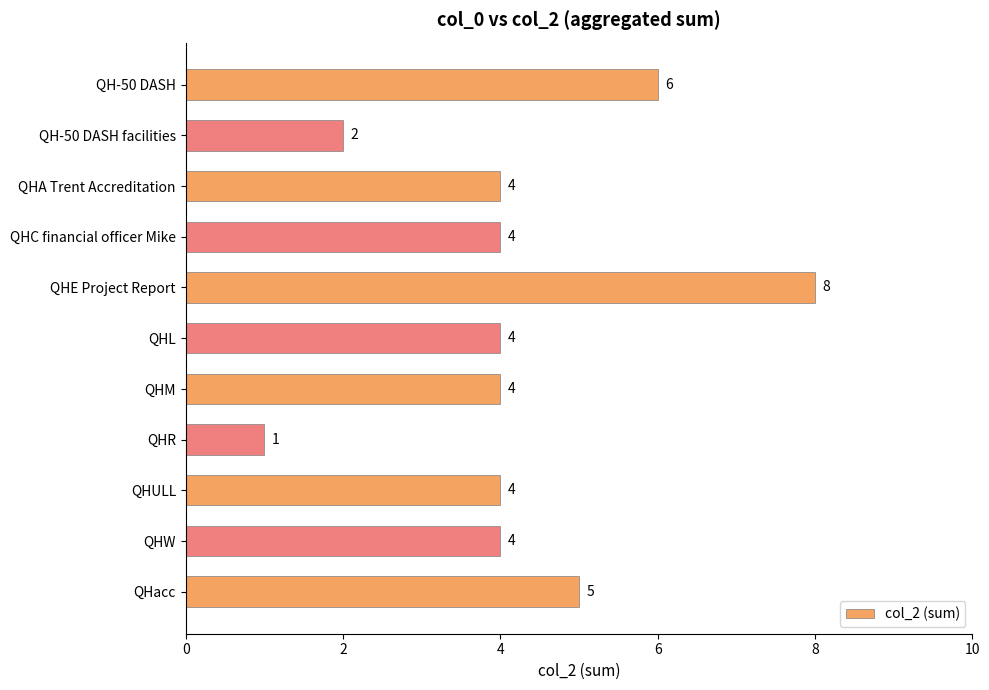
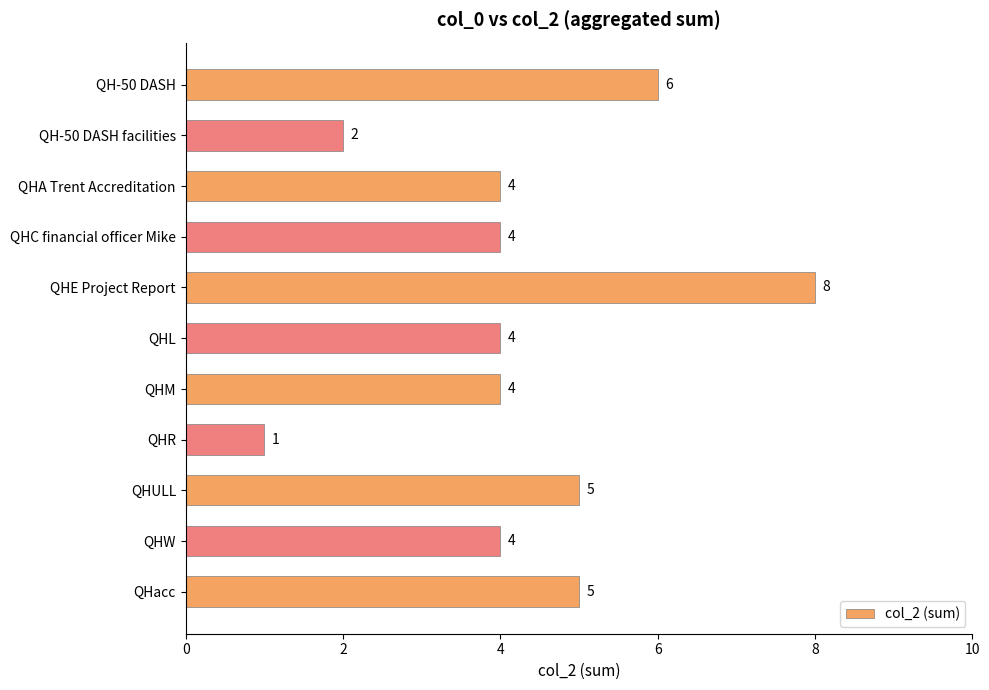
  {
    "QH-50 DASH": 6,
    "QH-50 DASH facilities": 2,
    "QHA Trent Accreditation": 4,
    "QHC financial officer Mike": 4,
    "QHE Project Report": 8,
    "QHL": 4,
    "QHM": 4,
    "QHR": 1,
-   "QHULL": 4,
+   "QHULL": 5,
    "QHW": 4,
    "QHacc": 5
  }
